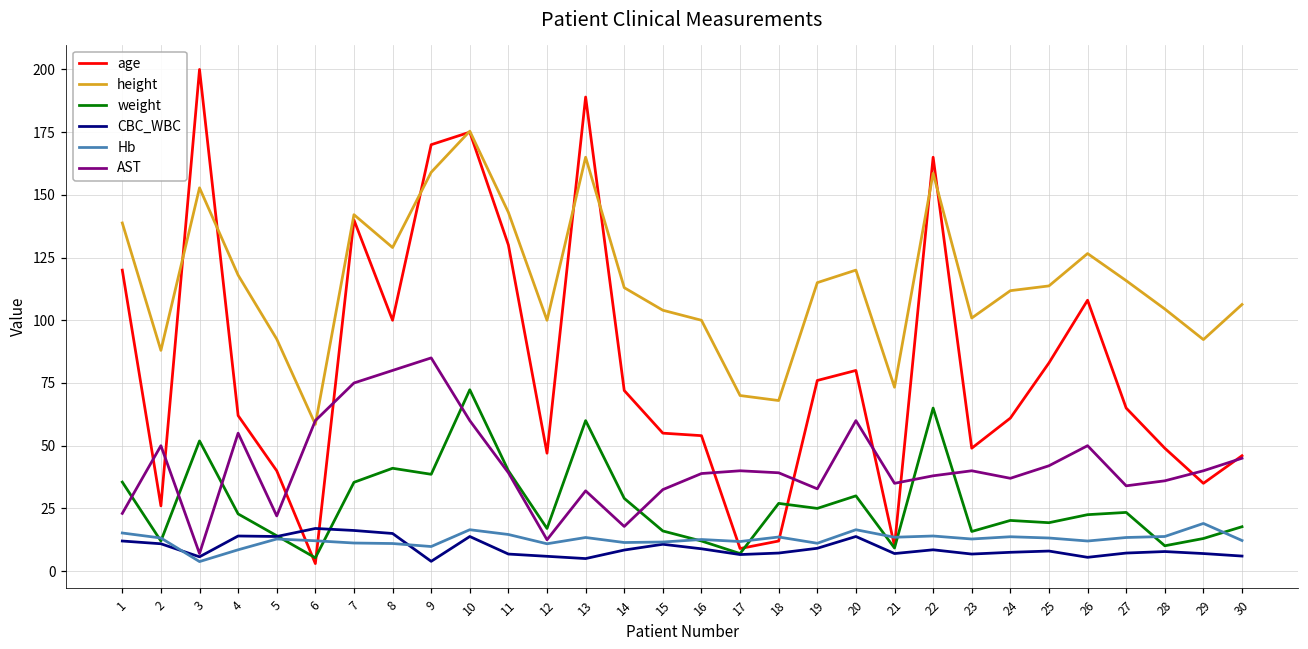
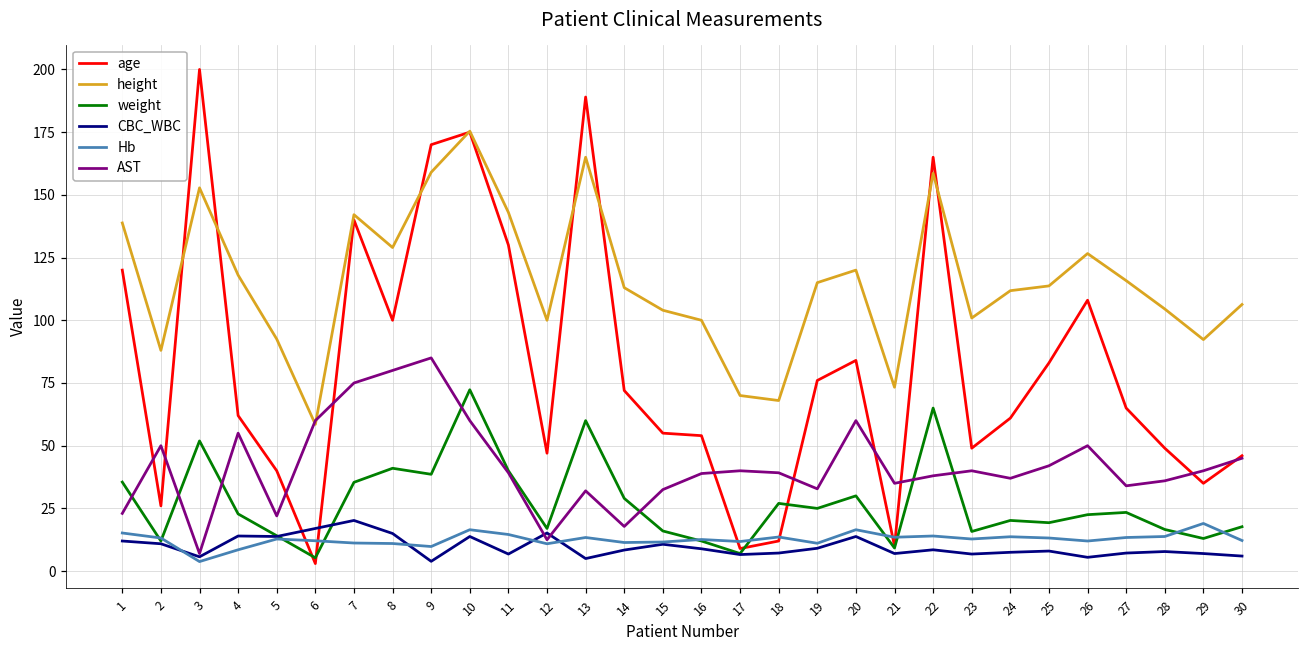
  {
    "age": {
      "1": 120,
      "2": 26,
      "3": 200,
      "4": 62,
      "5": 40,
      "6": 3,
      "7": 140,
      "8": 100,
      "9": 170,
      "11": 130,
      "12": 47,
      "13": 189,
      "14": 72,
      "15": 55,
      "16": 54,
      "17": 9,
      "18": 12,
      "19": 76,
-     "20": 80,
+     "20": 84,
      "22": 165,
      "23": 49,
      "24": 61,
      "25": 83,
      "26": 108,
      "27": 65,
      "28": 49,
      "29": 35
    },
    "height": {
      "1": 139,
      "2": 88,
      "3": 153,
      "4": 118,
      "5": 93,
      "6": 59,
      "7": 142,
      "8": 129,
      "9": 159,
      "11": 143,
      "12": 100,
      "13": 165,
      "14": 113,
      "15": 104,
      "16": 100,
      "17": 70,
      "18": 68,
      "19": 115,
      "20": 120,
      "21": 73,
      "22": 159,
      "23": 101,
      "24": 112,
      "25": 114,
      "26": 127,
      "27": 116,
      "28": 105,
      "29": 92,
      "30": 106
    },
    "weight": {
      "1": 36,
      "3": 52,
      "4": 23,
      "6": 5,
      "7": 35,
      "8": 41,
      "9": 39,
      "10": 72,
      "12": 17,
      "13": 60,
      "14": 29,
      "15": 16,
      "18": 27,
      "19": 25,
      "20": 30,
      "22": 65,
      "23": 16,
      "24": 20,
      "25": 19,
      "26": 23,
      "27": 23,
-     "28": 10,
+     "28": 17,
      "29": 13,
      "30": 18
    },
    "CBC_WBC": {
      "1": 12,
      "3": 6,
      "4": 14,
      "6": 17,
-     "7": 16,
+     "7": 20,
      "8": 15,
      "9": 4,
      "10": 14,
      "11": 7,
-     "12": 6,
+     "12": 15,
      "13": 5,
      "14": 8,
      "16": 9,
      "18": 7,
      "19": 9,
      "20": 14,
      "21": 7,
      "22": 9,
      "23": 7,
      "24": 8,
      "25": 8,
      "26": 6,
      "27": 7,
      "28": 8,
      "29": 7,
      "30": 6
    },
    "Hb": {
      "1": 15,
      "2": 13,
      "3": 4,
      "4": 9,
      "6": 12,
      "7": 11,
      "8": 11,
      "9": 10,
      "10": 17,
      "11": 15,
      "12": 11,
      "13": 13,
      "14": 11,
      "17": 12,
      "18": 14,
      "19": 11,
      "20": 17,
      "21": 14,
      "22": 14,
      "23": 13,
      "24": 14,
      "25": 13,
      "26": 12,
      "27": 13,
      "28": 14,
      "29": 19,
      "30": 12
    },
    "AST": {
      "1": 23,
      "2": 50,
      "3": 7,
      "4": 55,
      "5": 22,
      "6": 60,
      "7": 75,
      "8": 80,
      "9": 85,
      "10": 60,
      "12": 13,
      "13": 32,
      "14": 18,
      "15": 33,
      "16": 39,
      "17": 40,
      "18": 39,
      "19": 33,
      "20": 60,
      "21": 35,
      "22": 38,
      "23": 40,
      "24": 37,
      "25": 42,
      "26": 50,
      "27": 34,
      "28": 36,
      "29": 40
    }
  }
